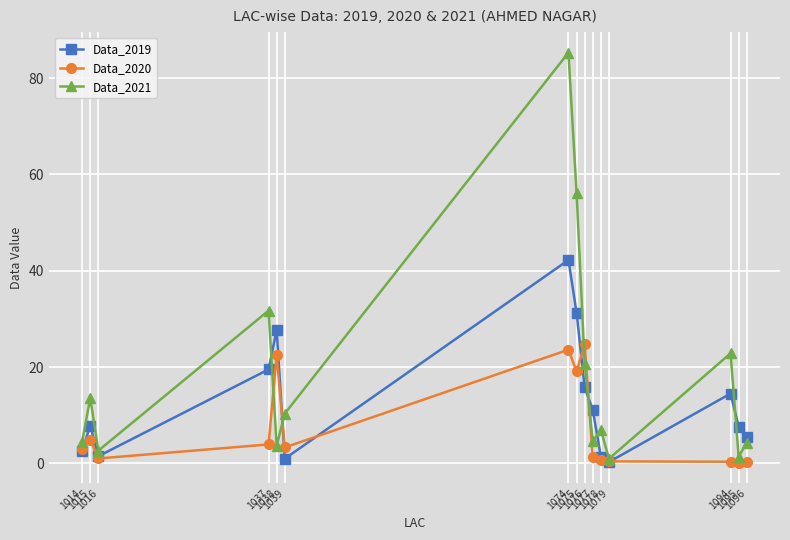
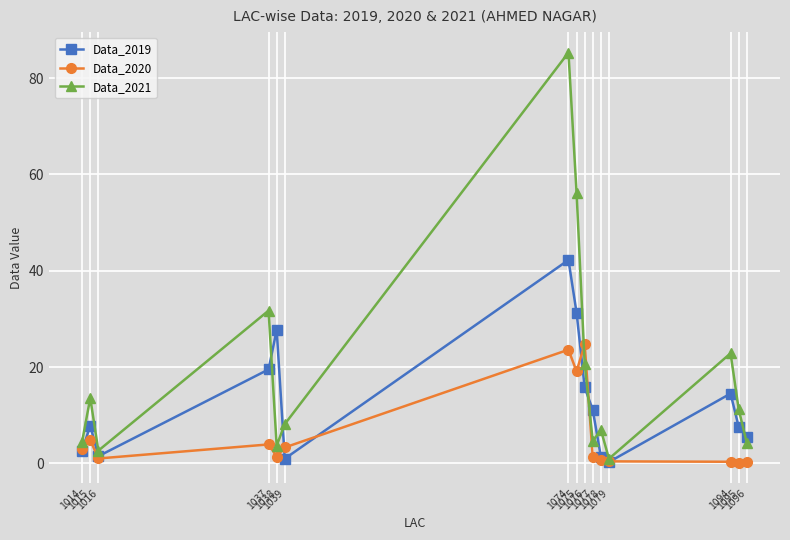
  {
    "Data_2019": {
      "1015": 8,
      "1037": 20,
      "1038": 28,
      "1039": 1,
      "1074": 42,
      "1075": 31,
      "1076": 16,
      "1077": 11,
      "1078": 1,
      "1094": 14,
      "1095": 8,
      "1096": 6
    },
    "Data_2020": {
      "1015": 5,
      "1037": 4,
-     "1038": 23,
+     "1038": 1,
      "1039": 3,
      "1074": 24,
      "1075": 19,
      "1076": 25,
      "1077": 1,
      "1078": 1,
      "1094": 0,
      "1095": 0,
      "1096": 0
    },
    "Data_2021": {
      "1014": 5,
      "1015": 14,
      "1016": 3,
      "1037": 32,
      "1038": 4,
-     "1039": 10,
+     "1039": 8,
      "1074": 85,
      "1075": 56,
      "1076": 21,
      "1077": 5,
      "1078": 7,
      "1079": 1,
      "1094": 23,
-     "1095": 1,
+     "1095": 11,
      "1096": 4
    }
  }
